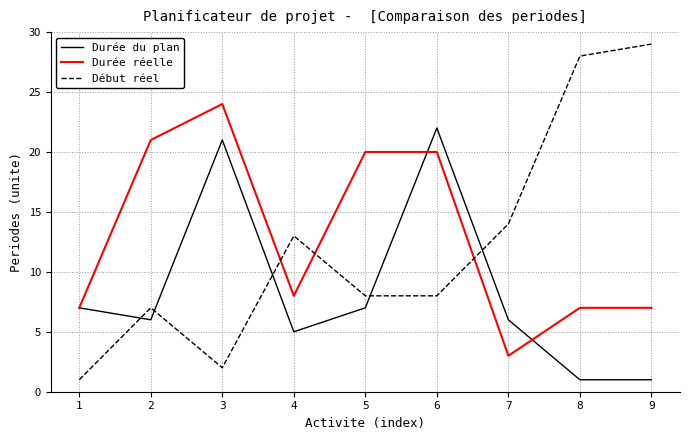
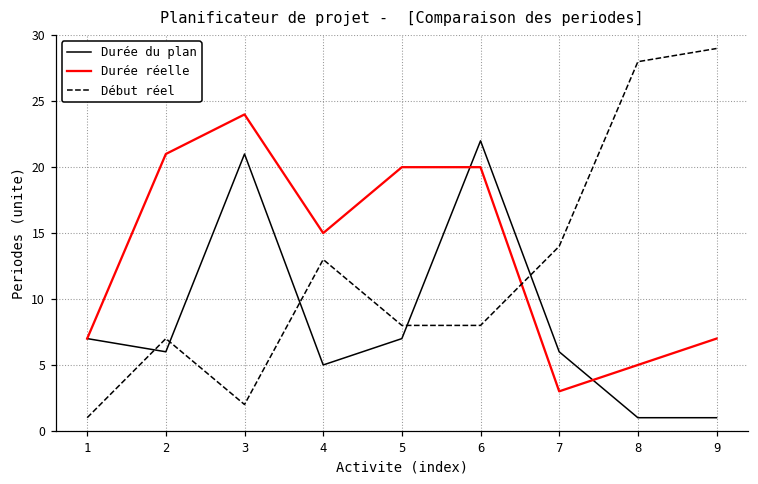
  {
    "Durée réelle": {
      "2": 21,
      "3": 24,
-     "4": 8,
+     "4": 15,
      "5": 20,
      "6": 20,
      "7": 3,
-     "8": 7,
+     "8": 5,
      "9": 7
    }
  }
